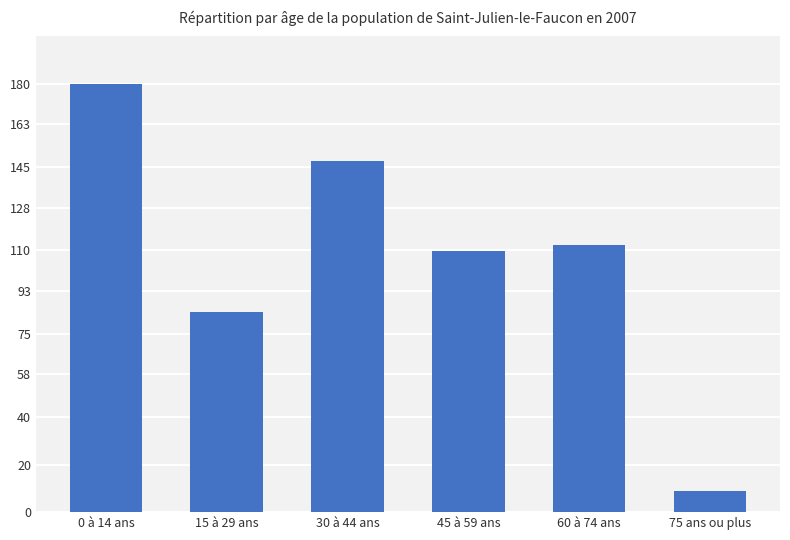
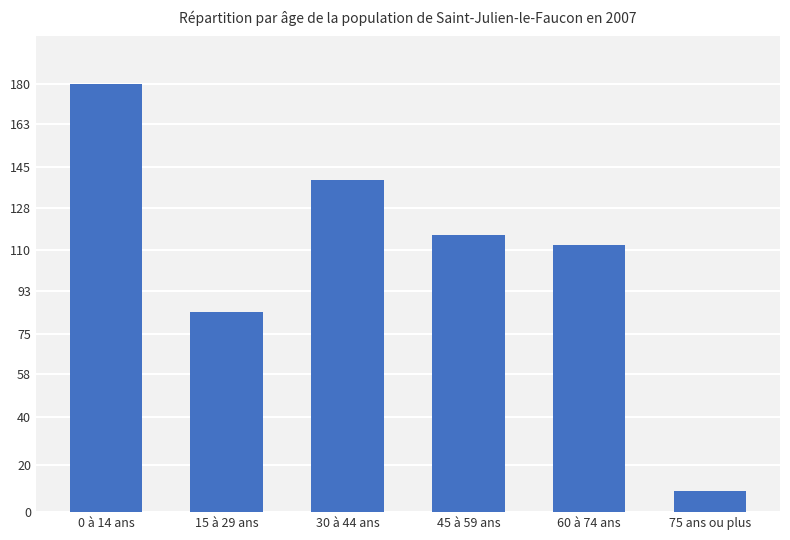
  {
    "0 à 14 ans": 180,
    "15 à 29 ans": 84,
-   "30 à 44 ans": 148,
-   "45 à 59 ans": 110,
+   "30 à 44 ans": 140,
+   "45 à 59 ans": 116,
    "60 à 74 ans": 112,
    "75 ans ou plus": 9
  }
